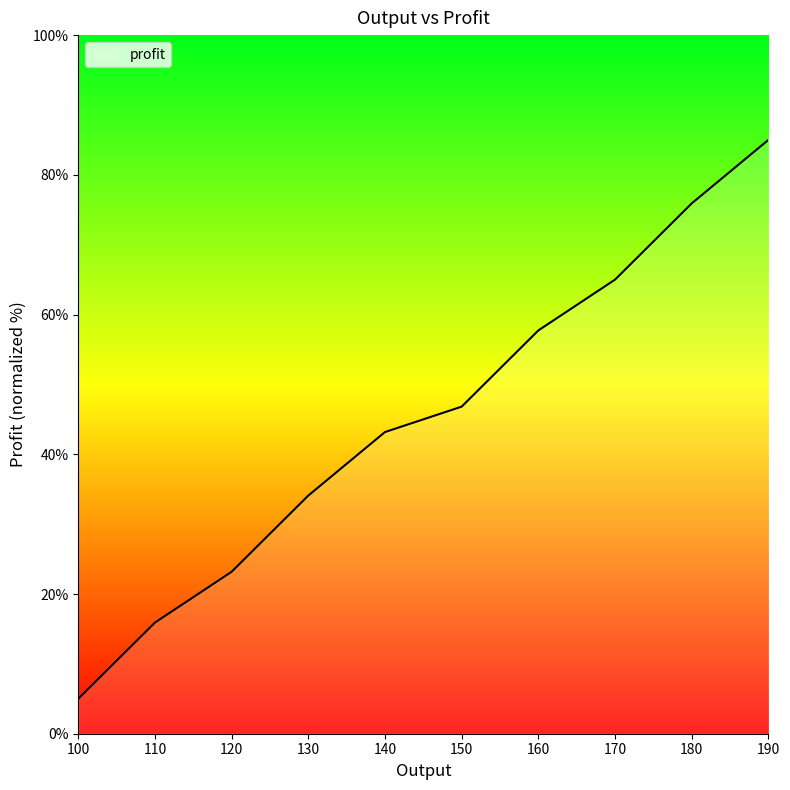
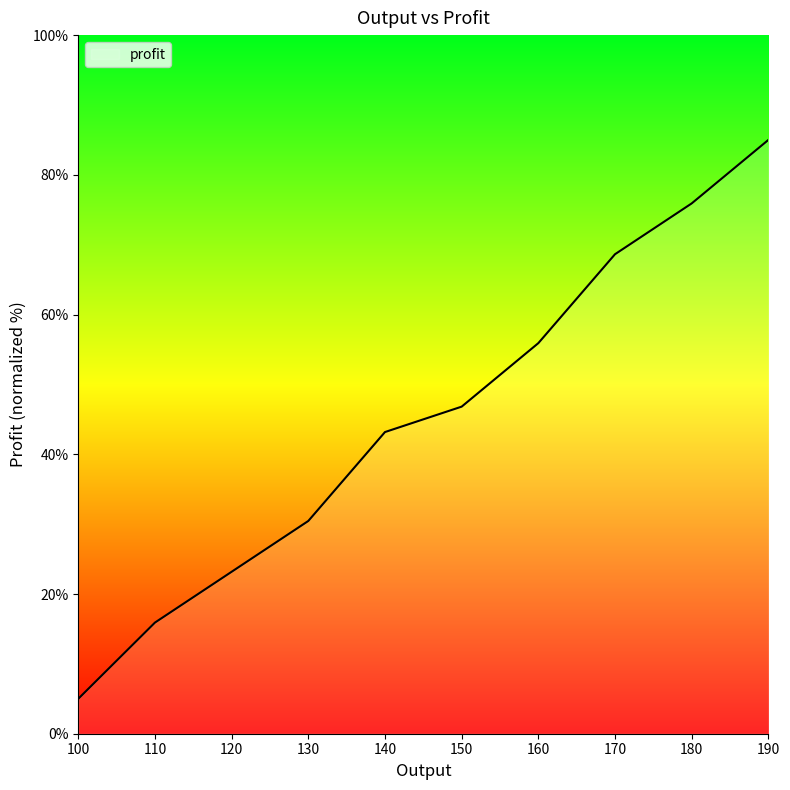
  {
    "100": "5%",
    "110": "16%",
    "120": "23%",
-   "130": "34%",
+   "130": "30%",
    "140": "43%",
    "150": "47%",
-   "160": "58%",
-   "170": "65%",
+   "160": "56%",
+   "170": "69%",
    "180": "76%",
    "190": "85%"
  }
